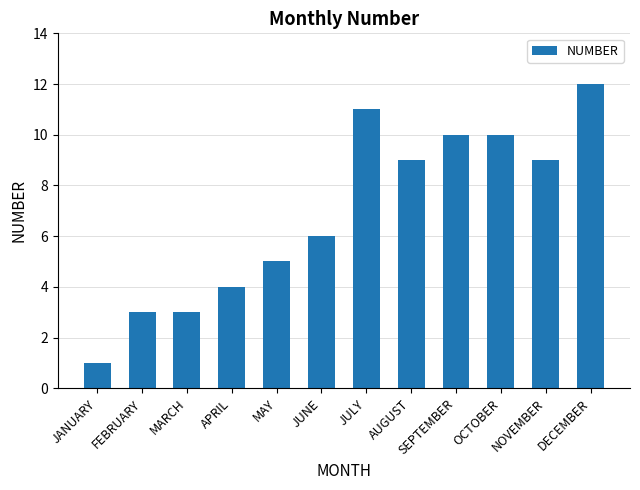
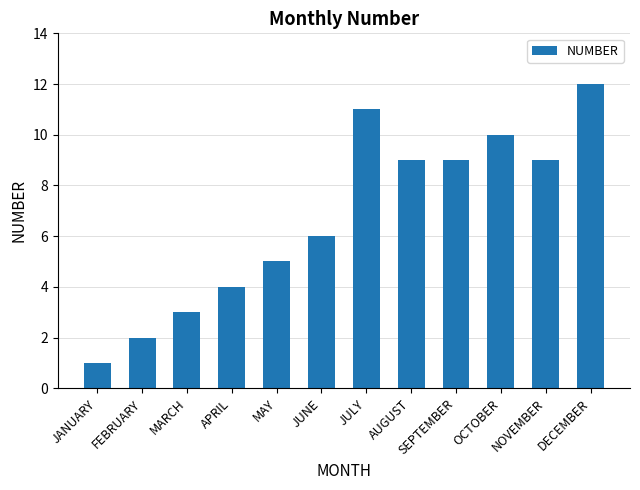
  {
    "JANUARY": 1,
-   "FEBRUARY": 3,
+   "FEBRUARY": 2,
    "MARCH": 3,
    "APRIL": 4,
    "MAY": 5,
    "JUNE": 6,
    "JULY": 11,
    "AUGUST": 9,
-   "SEPTEMBER": 10,
+   "SEPTEMBER": 9,
    "OCTOBER": 10,
    "NOVEMBER": 9,
    "DECEMBER": 12
  }
